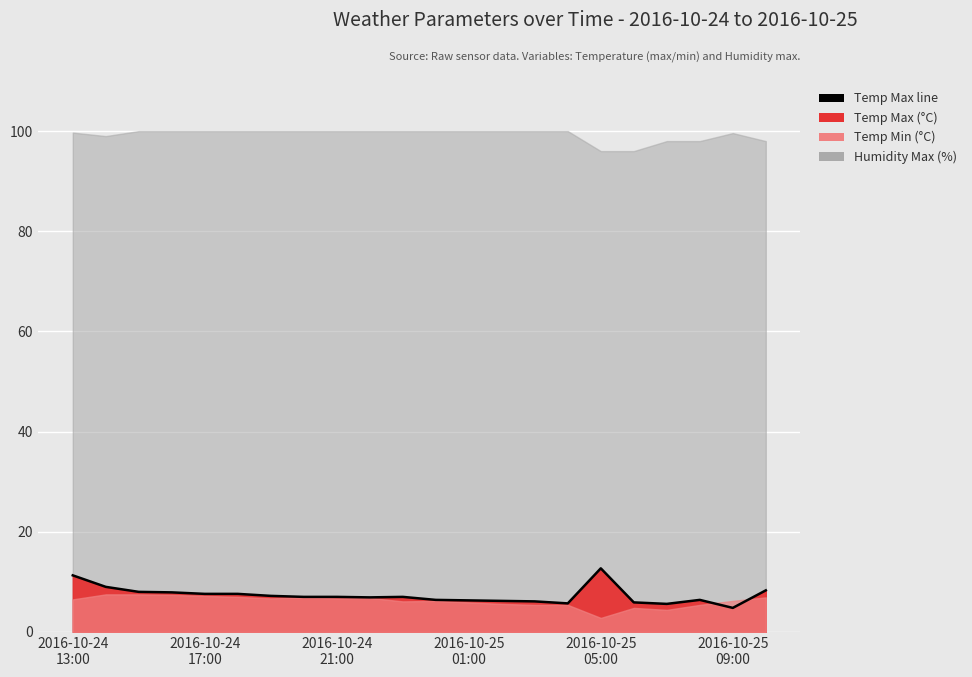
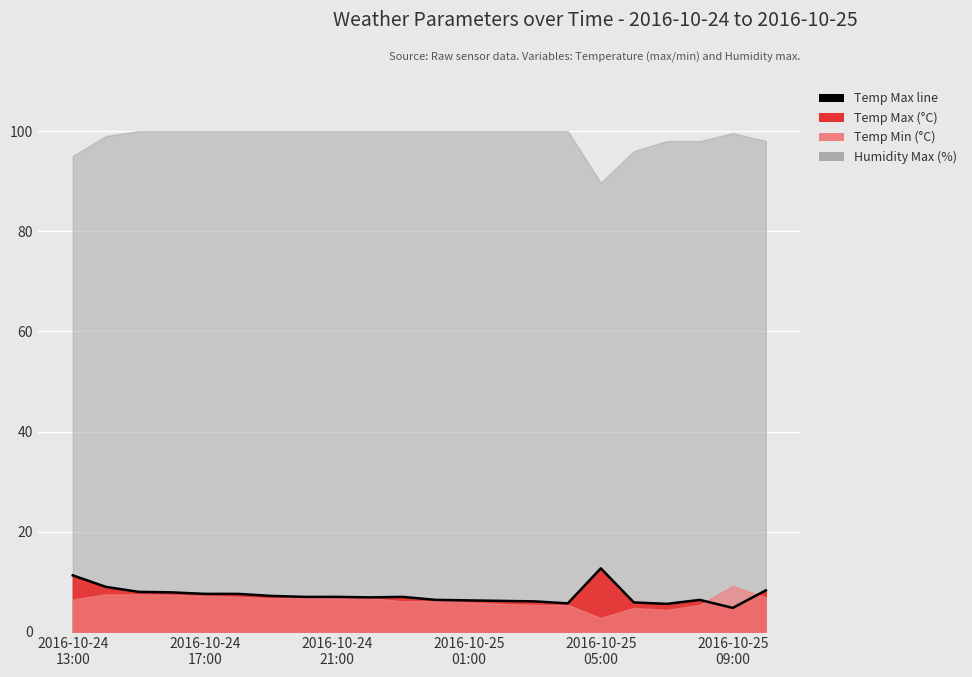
  {
    "Humidity Max (%)": {
-     "2016-10-24 13:00": 100,
+     "2016-10-24 13:00": 95,
      "2016-10-24 17:00": 100,
      "2016-10-24 21:00": 100,
      "2016-10-25 01:00": 100,
-     "2016-10-25 05:00": 96,
+     "2016-10-25 05:00": 90,
      "2016-10-25 09:00": 100
    },
    "Temp Max (°C)": {
      "2016-10-24 13:00": 11,
      "2016-10-25 05:00": 13,
      "2016-10-25 09:00": 5
    },
    "Temp Min (°C)": {
      "2016-10-24 13:00": 7,
      "2016-10-25 05:00": 3,
-     "2016-10-25 09:00": 6
+     "2016-10-25 09:00": 9
    }
  }
